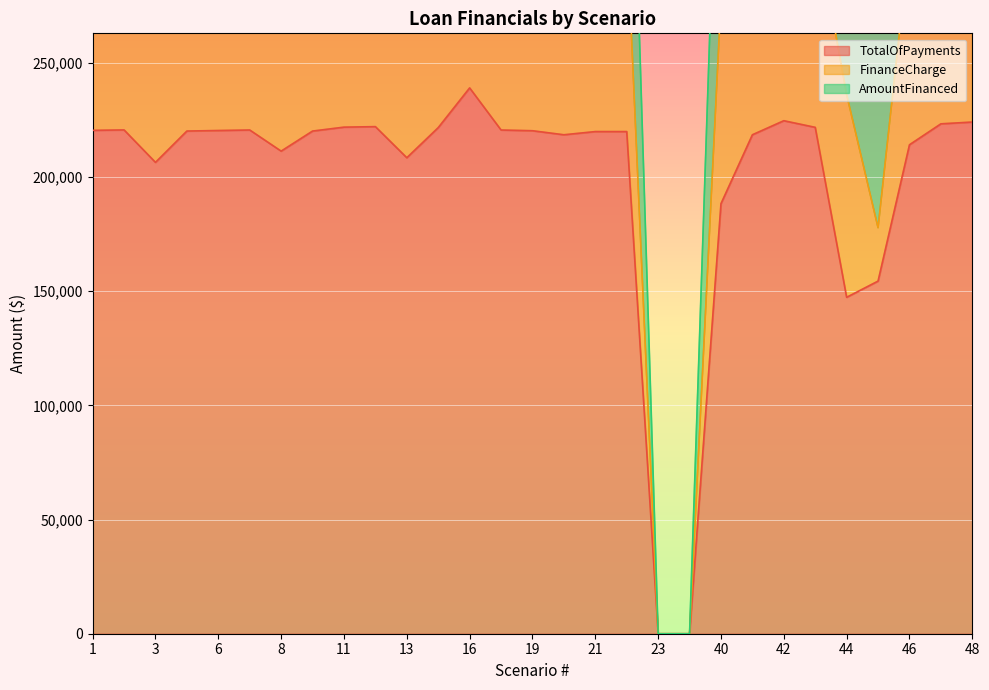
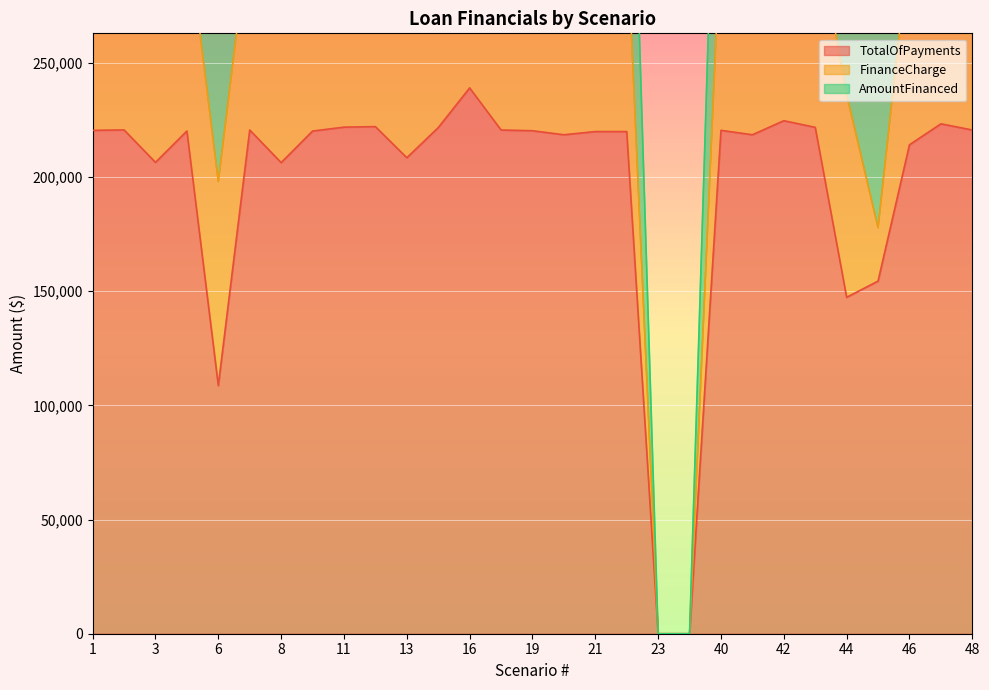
  {
    "TotalOfPayments": {
-     "6": "220,000",
-     "8": "211,000",
+     "6": "109,000",
+     "8": "206,000",
      "16": "239,000",
-     "40": "188,000",
+     "40": "220,000",
      "42": "225,000",
      "44": "147,000",
      "46": "214,000",
-     "48": "224,000"
+     "48": "221,000"
    }
  }
